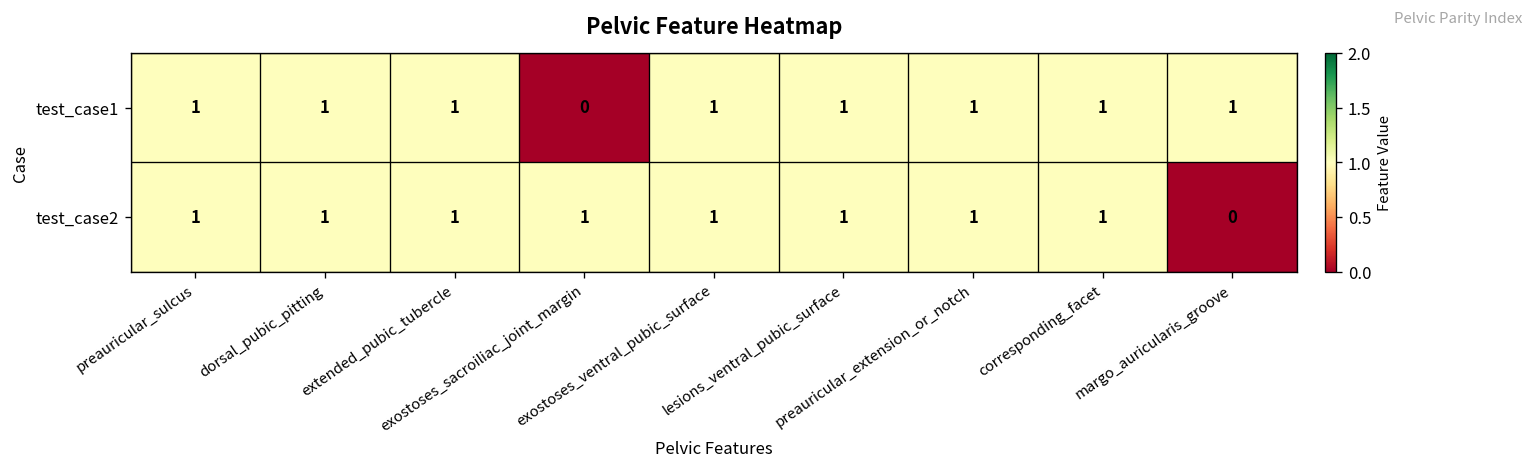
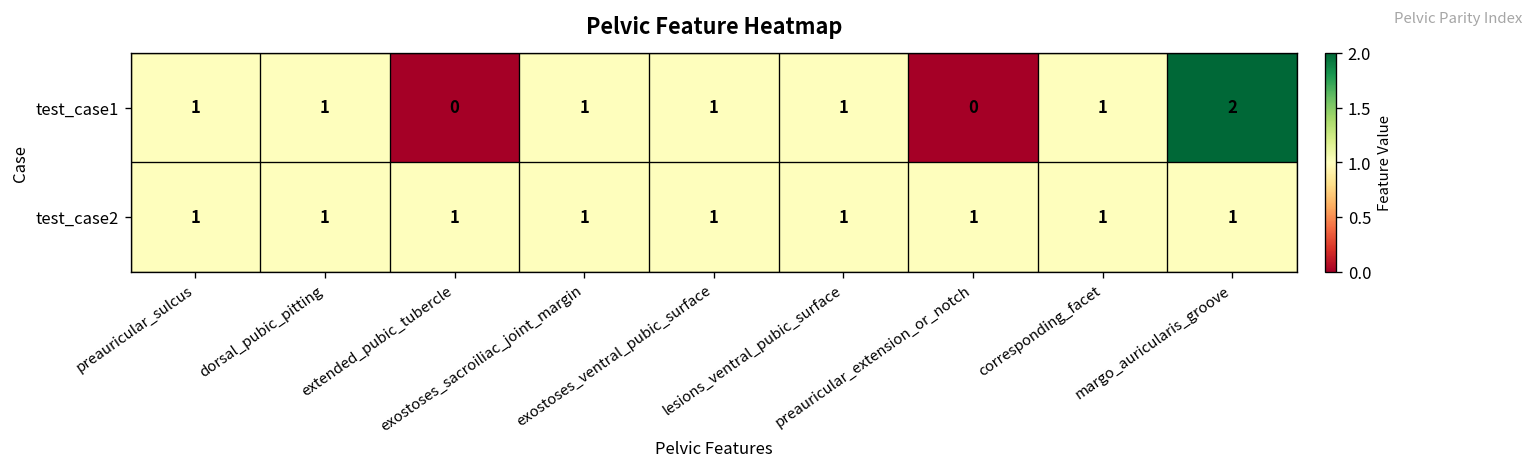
  {
    "test_case1": {
      "preauricular_sulcus": 1,
      "dorsal_pubic_pitting": 1,
-     "extended_pubic_tubercle": 1,
-     "exostoses_sacroiliac_joint_margin": 0,
+     "extended_pubic_tubercle": 0,
+     "exostoses_sacroiliac_joint_margin": 1,
      "exostoses_ventral_pubic_surface": 1,
      "lesions_ventral_pubic_surface": 1,
-     "preauricular_extension_or_notch": 1,
+     "preauricular_extension_or_notch": 0,
      "corresponding_facet": 1,
-     "margo_auricularis_groove": 1
+     "margo_auricularis_groove": 2
    },
    "test_case2": {
      "preauricular_sulcus": 1,
      "dorsal_pubic_pitting": 1,
      "extended_pubic_tubercle": 1,
      "exostoses_sacroiliac_joint_margin": 1,
      "exostoses_ventral_pubic_surface": 1,
      "lesions_ventral_pubic_surface": 1,
      "preauricular_extension_or_notch": 1,
      "corresponding_facet": 1,
-     "margo_auricularis_groove": 0
+     "margo_auricularis_groove": 1
    }
  }
